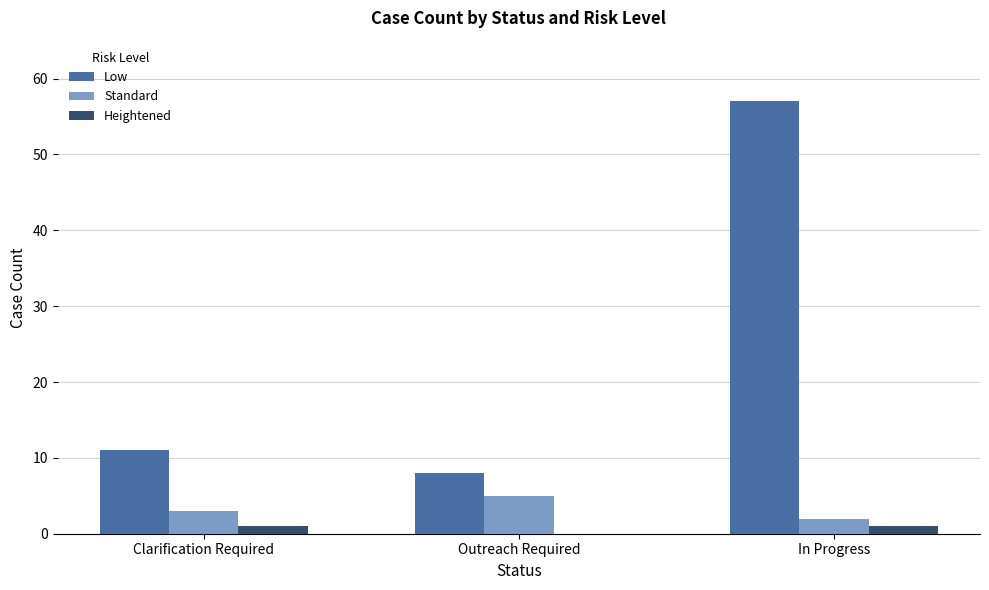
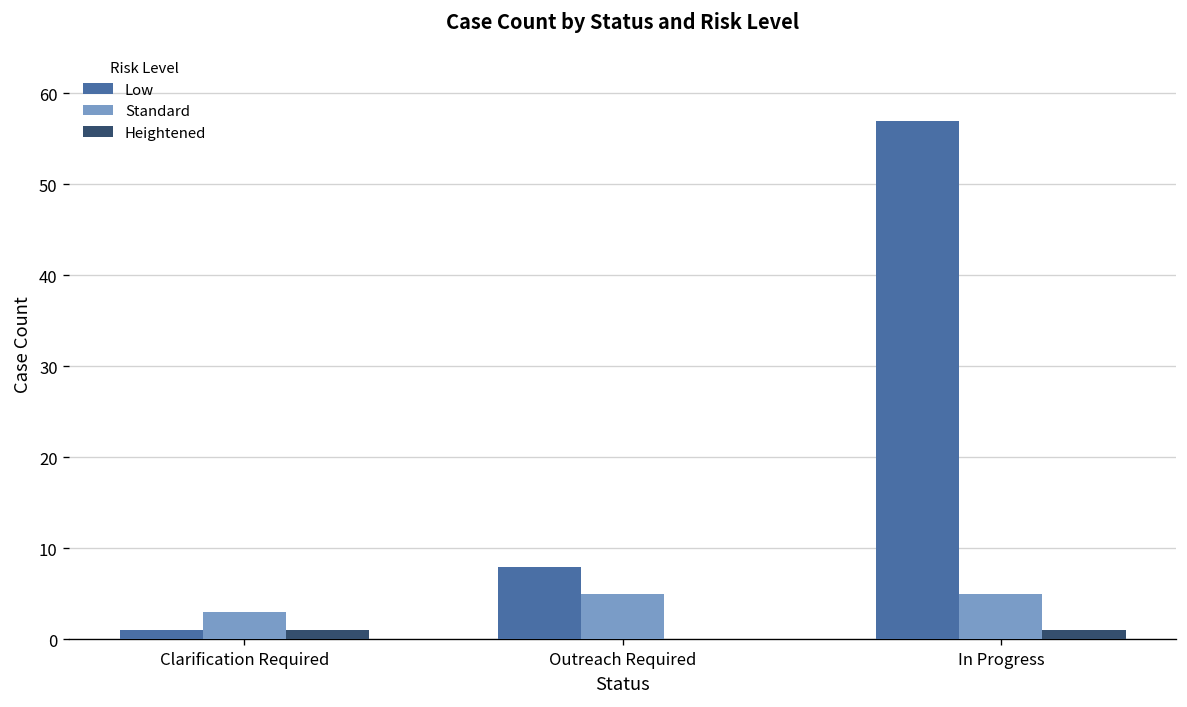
  {
    "Low": {
-     "Clarification Required": 11,
+     "Clarification Required": 1,
      "Outreach Required": 8,
      "In Progress": 57
    },
    "Standard": {
      "Clarification Required": 3,
      "Outreach Required": 5,
-     "In Progress": 2
+     "In Progress": 5
    },
    "Heightened": {
      "Clarification Required": 1,
      "Outreach Required": 0,
      "In Progress": 1
    }
  }
